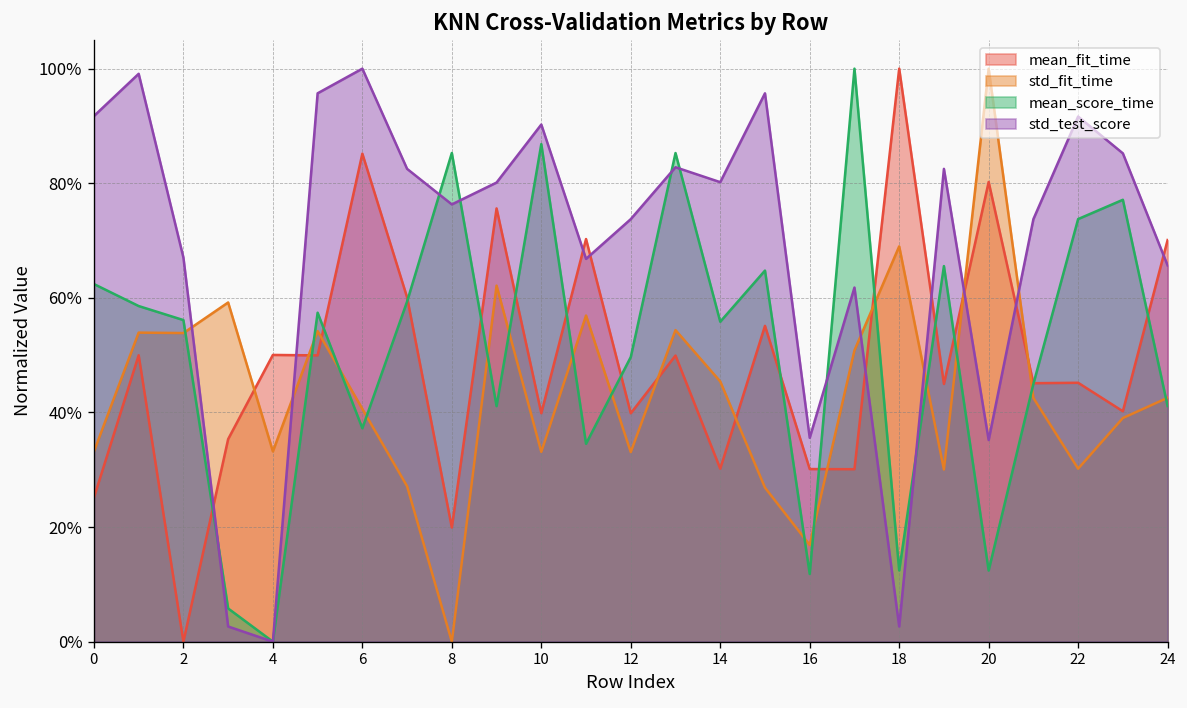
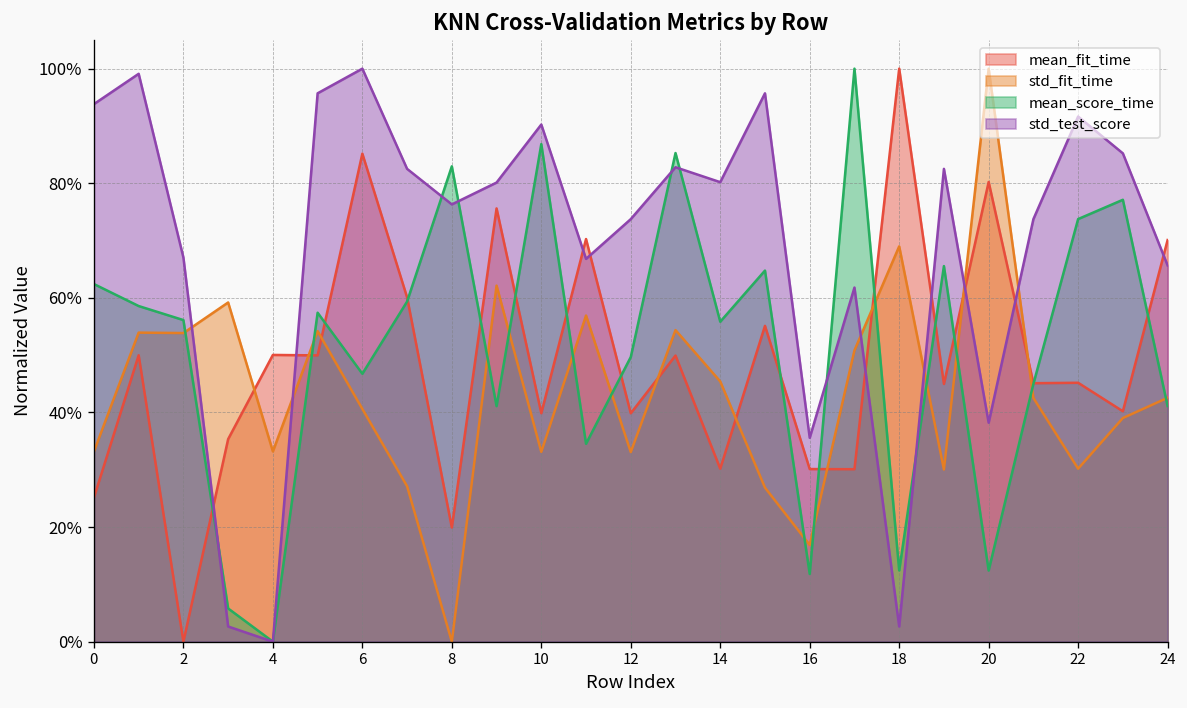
  {
    "mean_score_time": {
      "0": "62%",
      "2": "56%",
-     "6": "37%",
-     "8": "85%",
+     "6": "47%",
+     "8": "83%",
      "10": "87%",
      "12": "50%",
      "14": "56%",
      "16": "12%",
      "18": "12%",
      "20": "12%",
      "22": "74%",
      "24": "41%"
    },
    "std_test_score": {
-     "0": "92%",
+     "0": "94%",
      "2": "67%",
      "6": "100%",
      "8": "76%",
      "10": "90%",
      "12": "74%",
      "14": "80%",
      "16": "36%",
      "18": "3%",
-     "20": "35%",
+     "20": "38%",
      "24": "66%"
    }
  }
